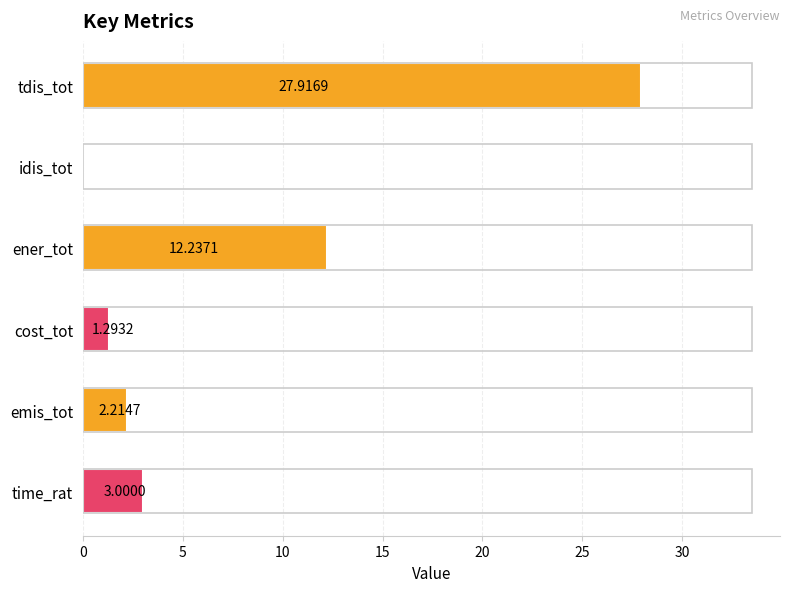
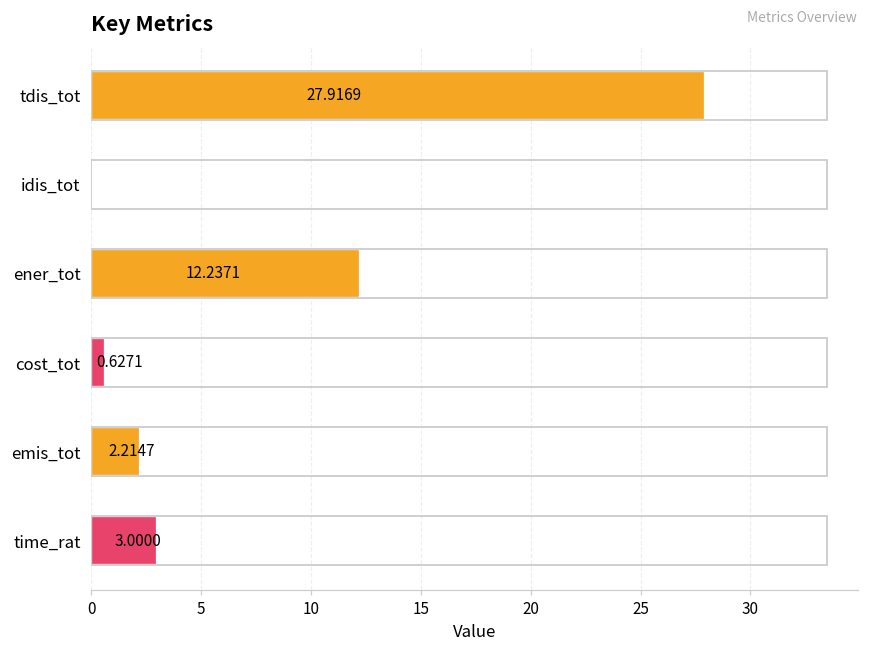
  {
    "tdis_tot": 27.9169,
    "ener_tot": 12.2371,
-   "cost_tot": 1.2932,
+   "cost_tot": 0.6271,
    "emis_tot": 2.2147,
    "time_rat": 3.0000
  }
